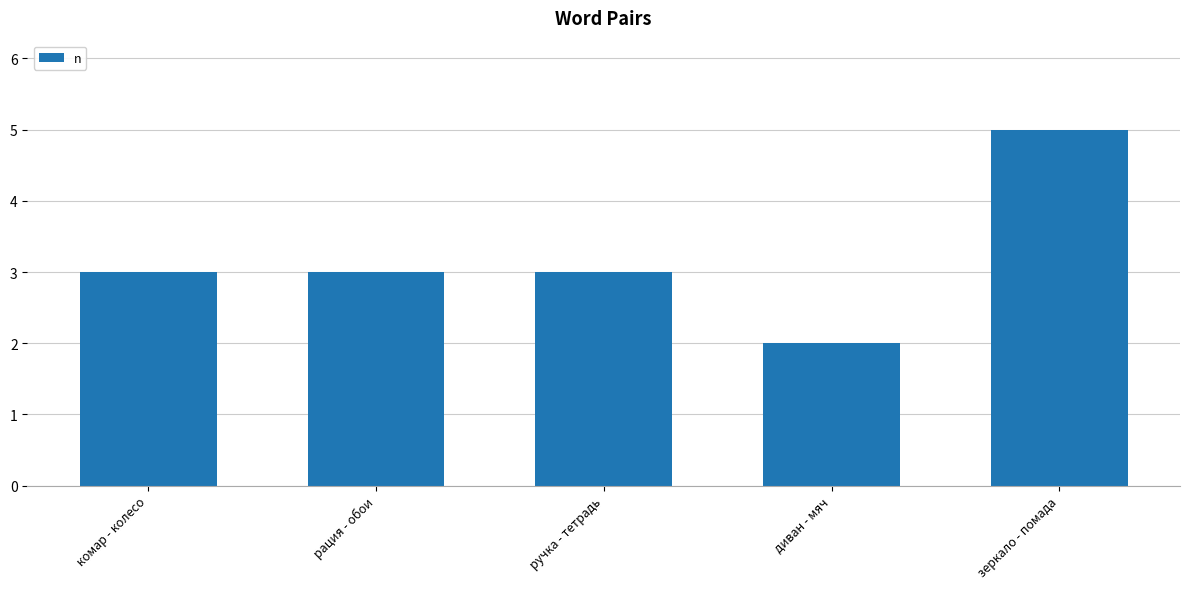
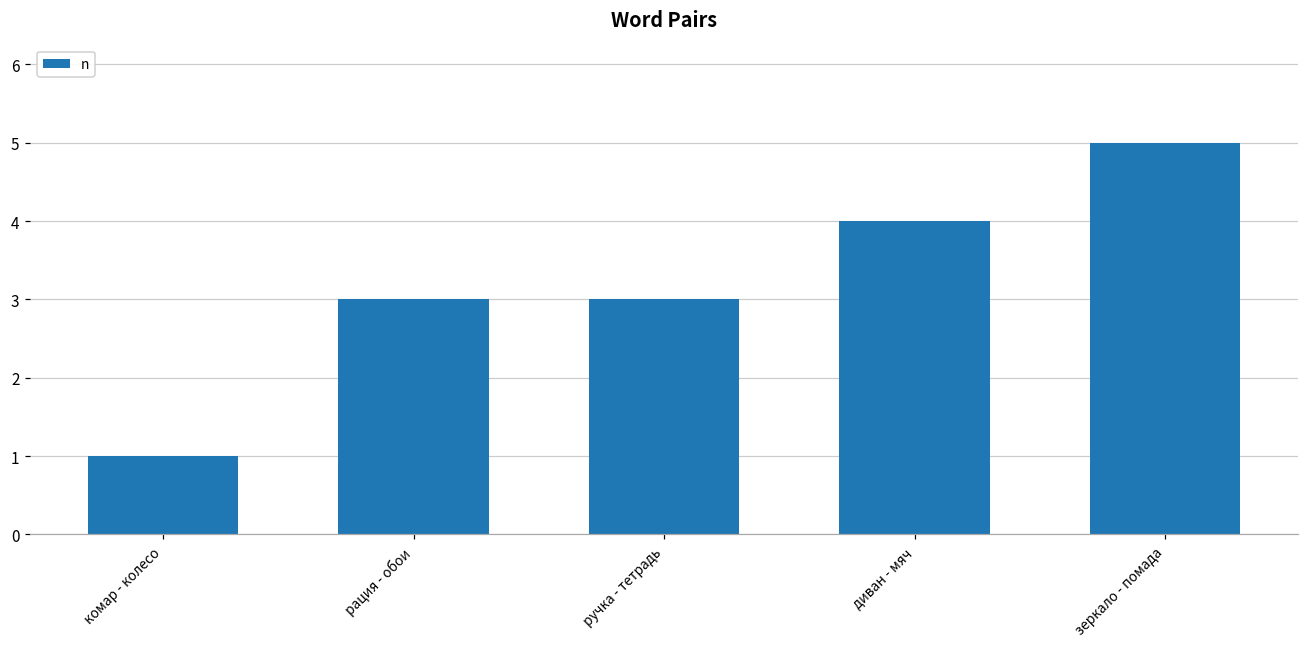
  {
-   "комар - колесо": 3,
+   "комар - колесо": 1,
    "рация - обои": 3,
    "ручка - тетрадь": 3,
-   "диван - мяч": 2,
+   "диван - мяч": 4,
    "зеркало - помада": 5
  }
